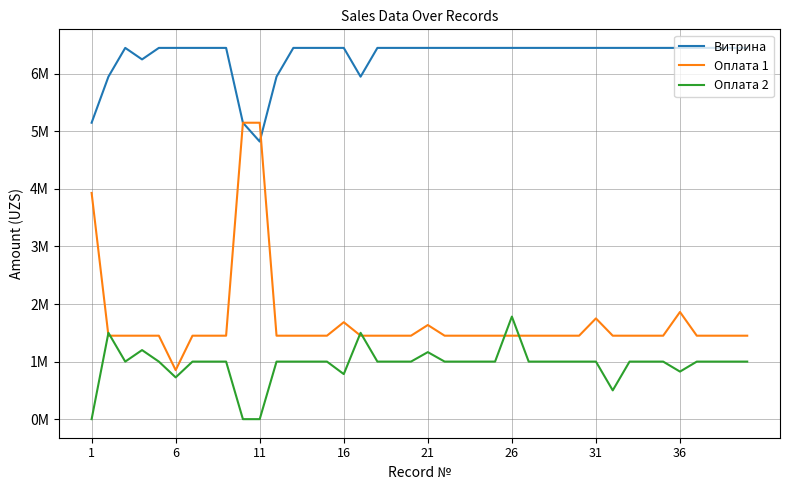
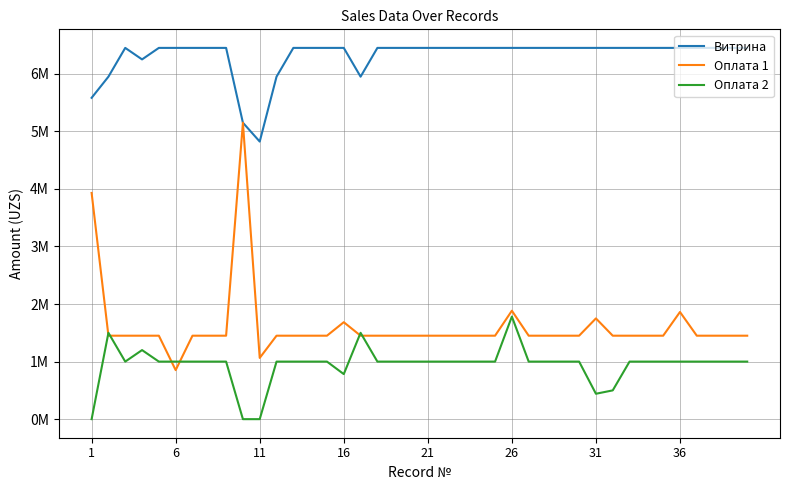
  {
    "Витрина": {
-     "1": 5200000,
+     "1": 5600000,
      "6": 6500000,
      "11": 4800000,
      "16": 6500000,
      "21": 6500000,
      "26": 6500000,
      "31": 6500000
    },
    "Оплата 1": {
      "1": 3900000,
      "6": 900000,
-     "11": 5200000,
+     "11": 1100000,
      "16": 1700000,
-     "21": 1600000,
-     "26": 1500000,
+     "21": 1500000,
+     "26": 1900000,
      "31": 1800000,
      "36": 1900000
    },
    "Оплата 2": {
      "1": 0,
-     "6": 700000,
+     "6": 1000000,
      "11": 0,
      "16": 800000,
-     "21": 1200000,
+     "21": 1000000,
      "26": 1800000,
-     "31": 1000000,
-     "36": 800000
+     "31": 400000,
+     "36": 1000000
    }
  }
